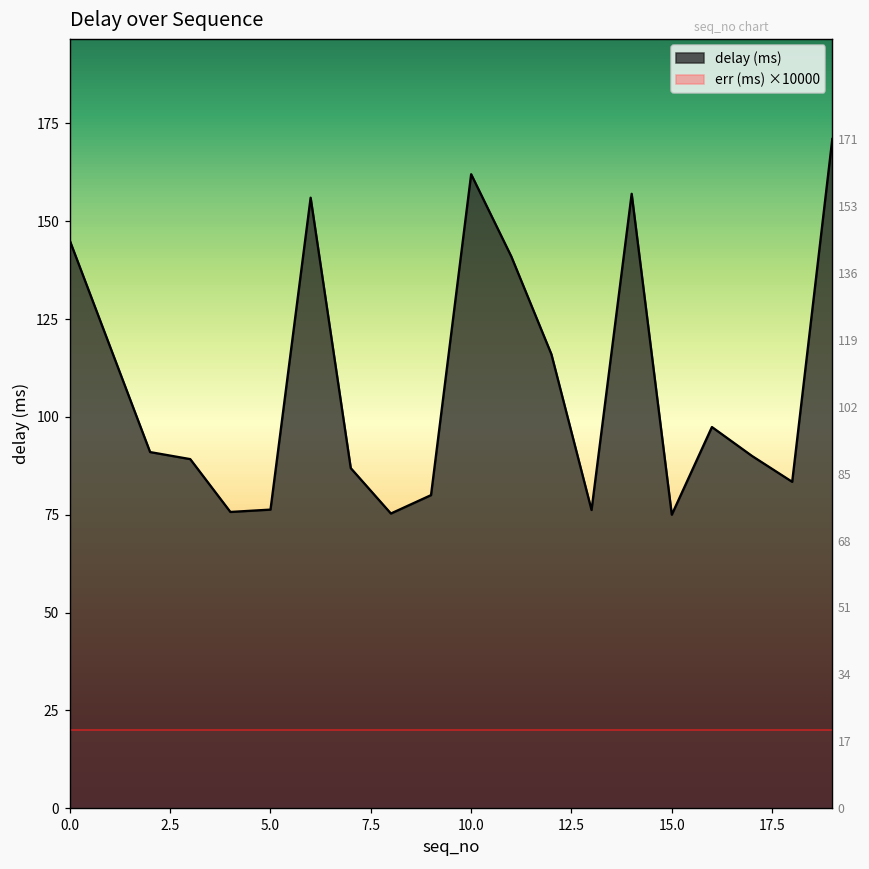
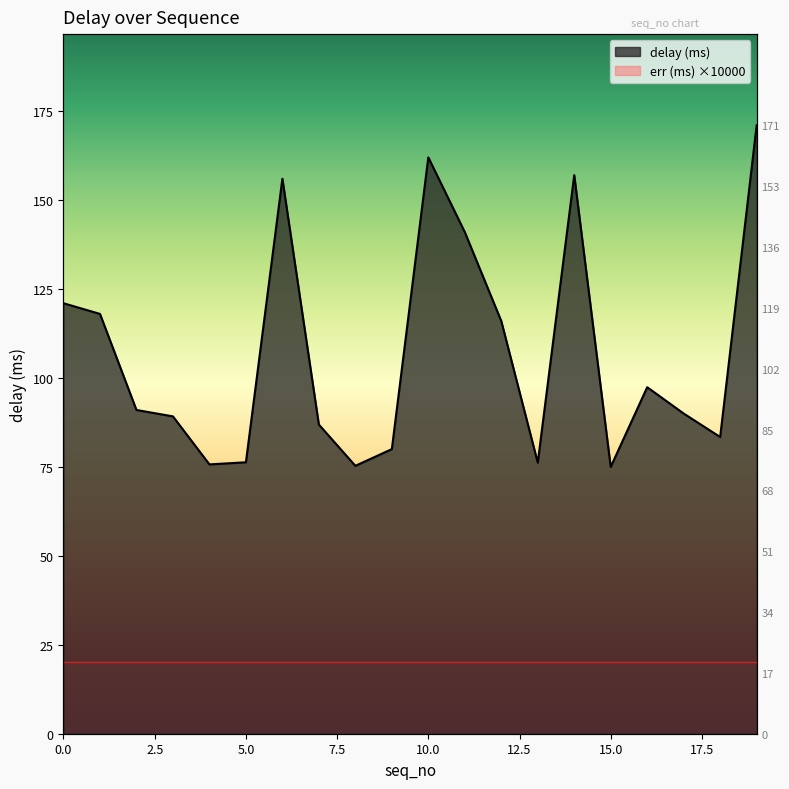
  {
    "delay (ms)": {
-     "0.0": 145,
+     "0.0": 121,
      "5.0": 76,
      "10.0": 162,
      "15.0": 75
    },
    "err (ms) ×10000": {
      "0.0": 20,
      "5.0": 20,
      "10.0": 20,
      "15.0": 20
    }
  }
